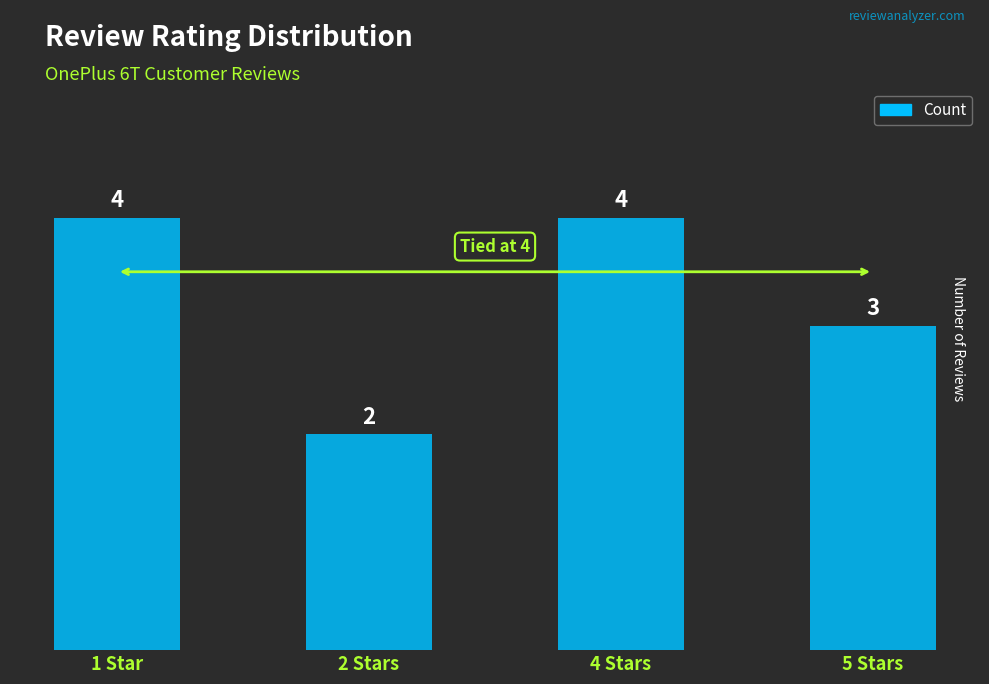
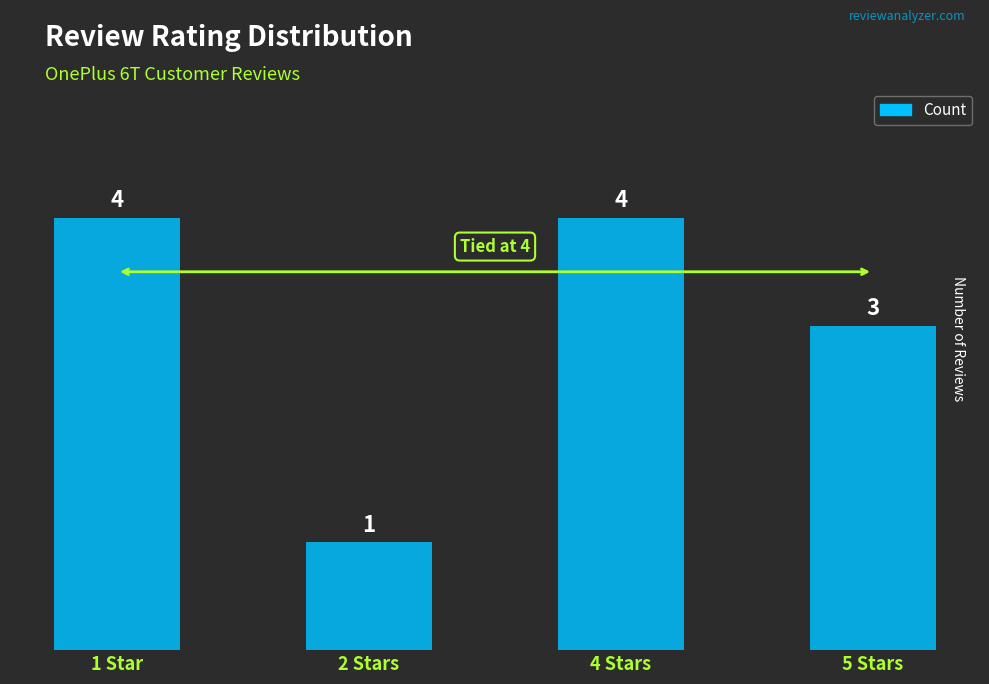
  {
    "1 Star": 4,
-   "2 Stars": 2,
+   "2 Stars": 1,
    "4 Stars": 4,
    "5 Stars": 3
  }
